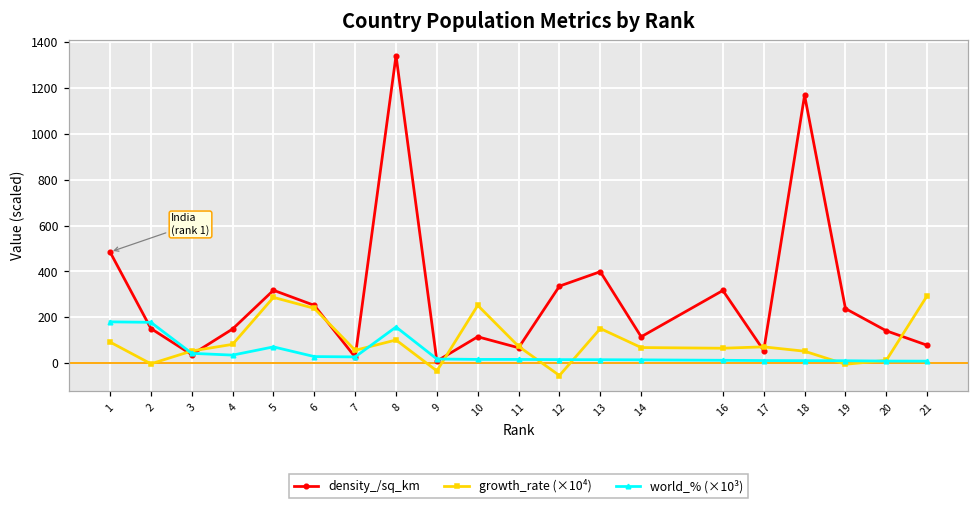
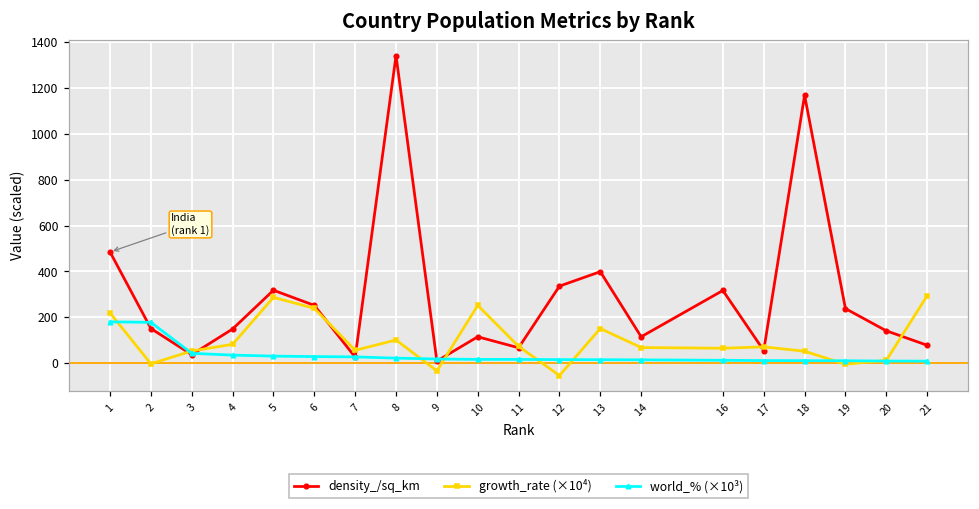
  {
    "density_/sq_km": {
      "2": 150,
      "4": 150,
      "5": 320,
      "6": 250,
      "8": 1340,
      "10": 120,
      "12": 340,
      "13": 400,
      "14": 120,
      "16": 320,
      "17": 60,
      "18": 1170,
      "19": 240,
      "20": 140,
      "21": 80
    },
    "growth_rate (×10⁴)": {
-     "1": 90,
+     "1": 220,
      "2": 0,
      "4": 80,
      "5": 290,
      "6": 240,
      "7": 60,
      "8": 100,
      "9": -30,
      "10": 250,
      "12": -50,
      "13": 150,
      "14": 70,
      "16": 70,
      "17": 70,
      "18": 50,
      "19": -10,
      "21": 290
    },
    "world_% (×10³)": {
      "1": 180,
      "2": 180,
      "4": 40,
-     "5": 70,
+     "5": 30,
      "6": 30,
-     "8": 160,
+     "8": 20,
      "10": 20,
      "11": 20,
      "12": 20,
      "13": 10,
      "14": 10,
      "16": 10,
      "17": 10,
      "18": 10,
      "19": 10,
      "21": 10
    }
  }
